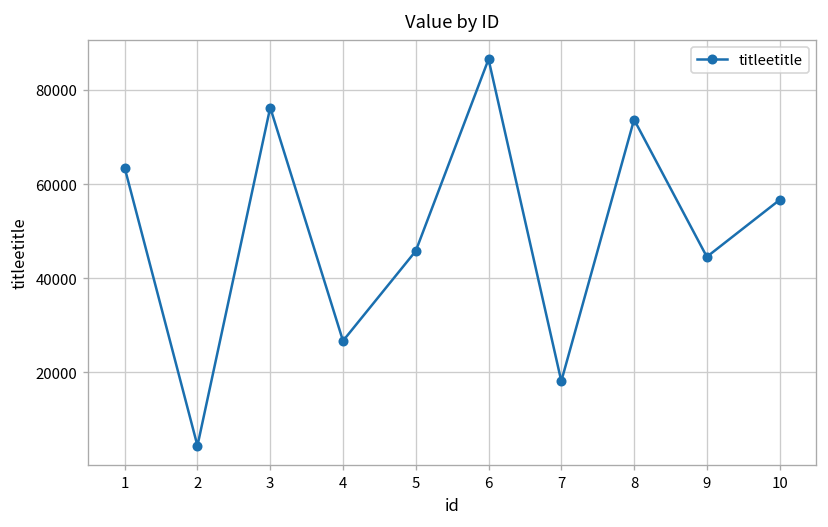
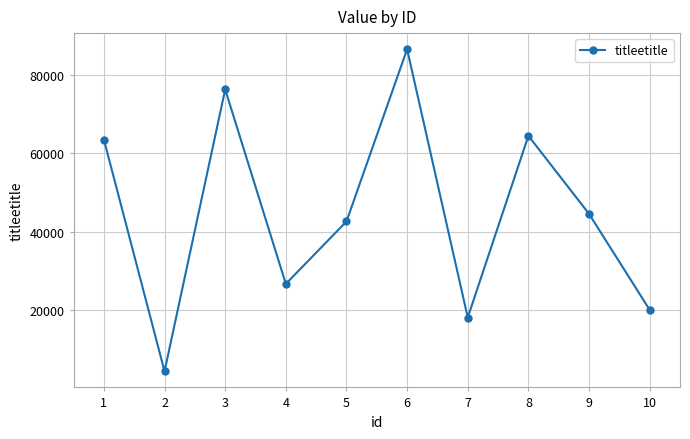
  {
    "1": 63000,
    "2": 4000,
    "3": 76000,
    "4": 27000,
-   "5": 46000,
+   "5": 43000,
    "6": 87000,
    "7": 18000,
-   "8": 74000,
+   "8": 64000,
    "9": 45000,
-   "10": 57000
+   "10": 20000
  }
